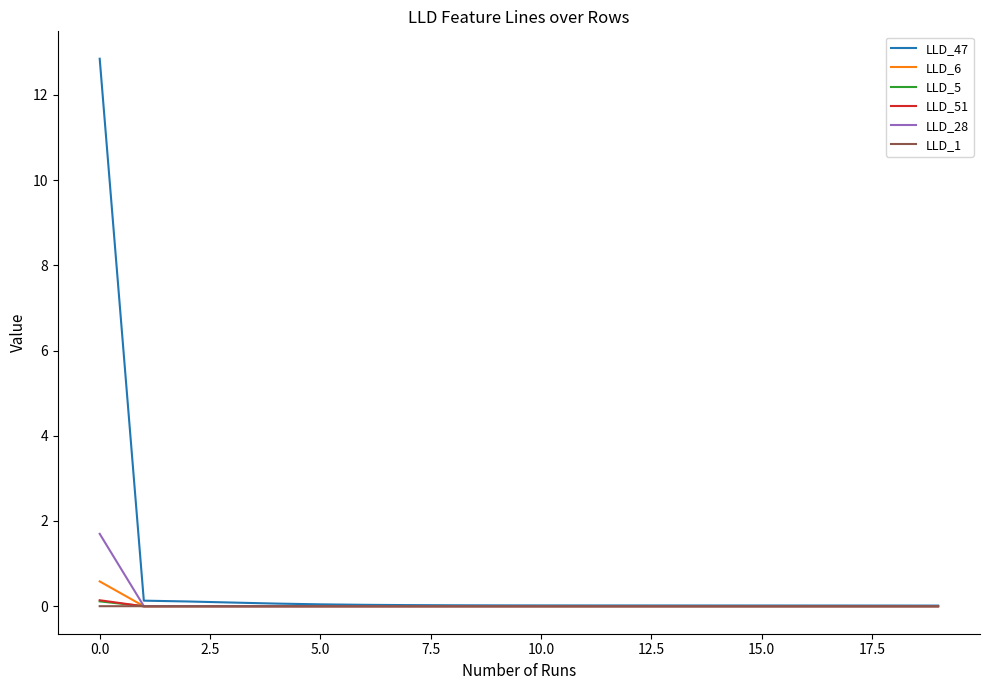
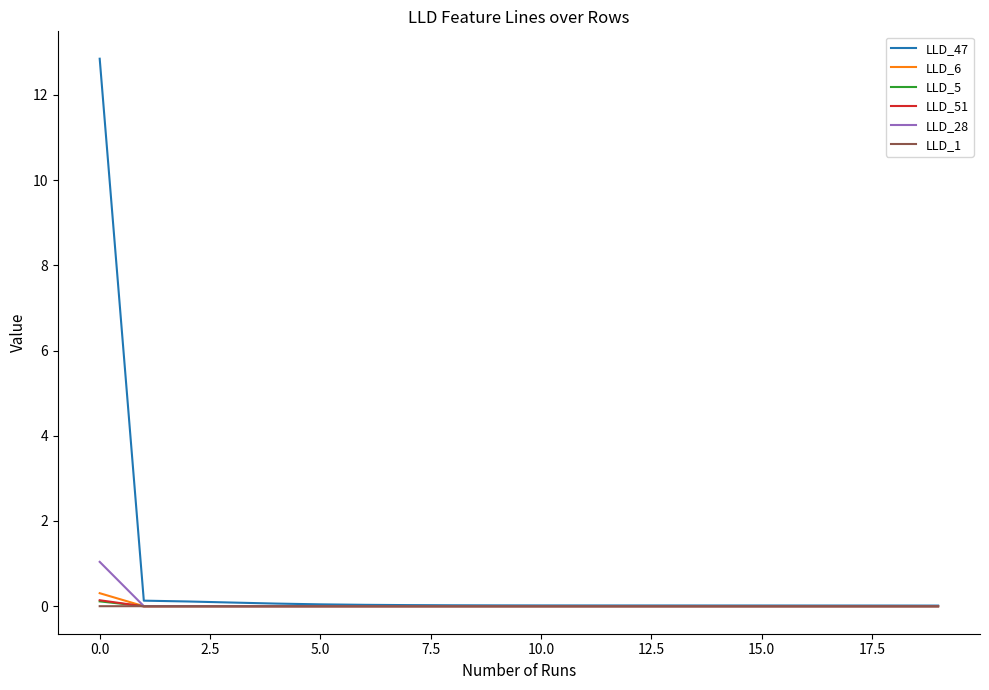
  {
    "LLD_47": {
      "0.0": 12.8
    },
    "LLD_6": {
-     "0.0": 0.6
+     "0.0": 0.3
    },
    "LLD_28": {
-     "0.0": 1.7
+     "0.0": 1.0
    },
    "LLD_1": {
      "0.0": 0.0
    }
  }
